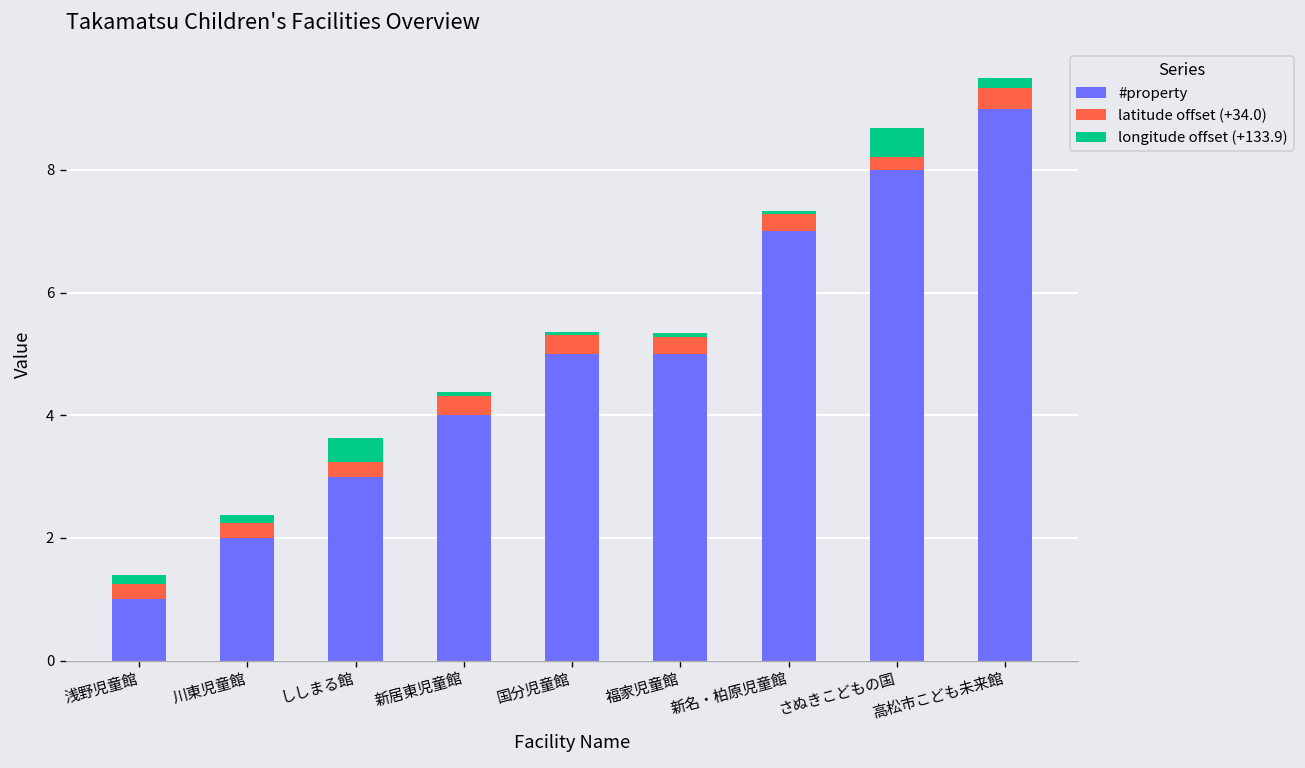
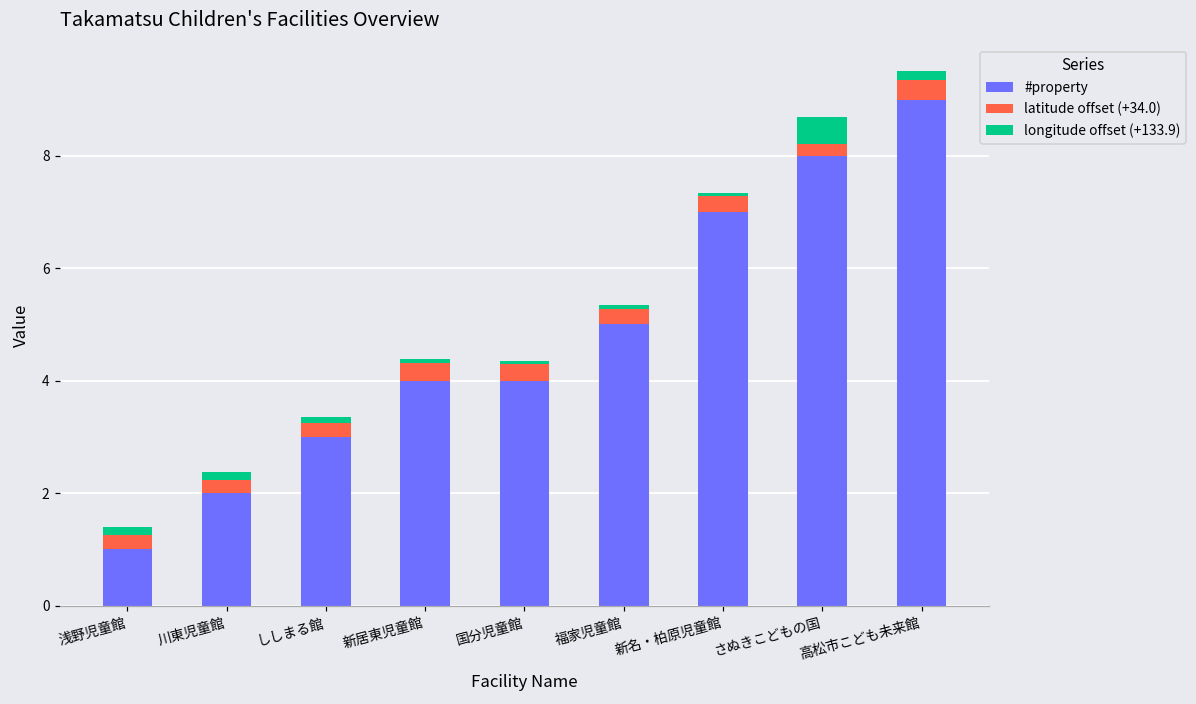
  {
    "#property": {
      "浅野児童館": 1,
      "川東児童館": 2,
      "ししまる館": 3,
      "新居東児童館": 4,
-     "国分児童館": 5,
+     "国分児童館": 4,
      "福家児童館": 5,
      "新名・柏原児童館": 7,
      "さぬきこどもの国": 8,
      "高松市こども未来館": 9
    },
    "latitude offset (+34.0)": {
      "浅野児童館": 0.3,
      "川東児童館": 0.2,
      "ししまる館": 0.2,
      "新居東児童館": 0.3,
      "国分児童館": 0.3,
      "福家児童館": 0.3,
      "新名・柏原児童館": 0.3,
      "さぬきこどもの国": 0.2,
      "高松市こども未来館": 0.3
    },
    "longitude offset (+133.9)": {
      "浅野児童館": 0.1,
      "川東児童館": 0.1,
-     "ししまる館": 0.4,
+     "ししまる館": 0.1,
      "新居東児童館": 0.1,
      "福家児童館": 0.1,
      "さぬきこどもの国": 0.5,
      "高松市こども未来館": 0.2
    }
  }
